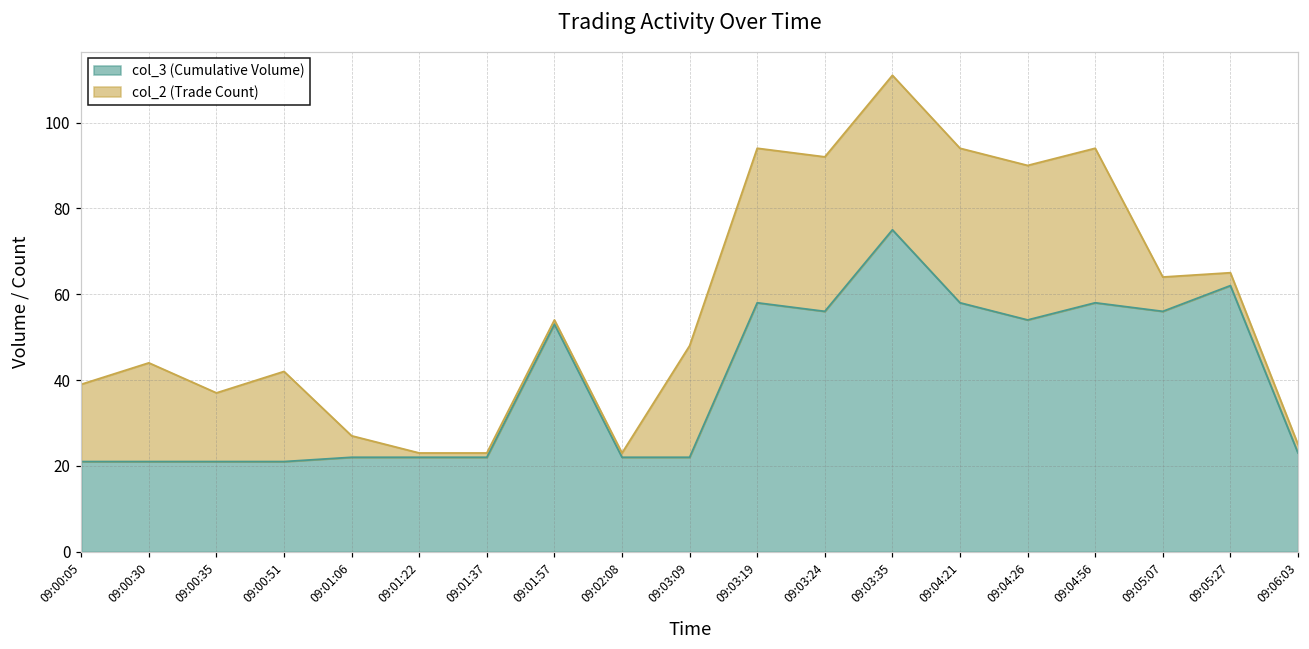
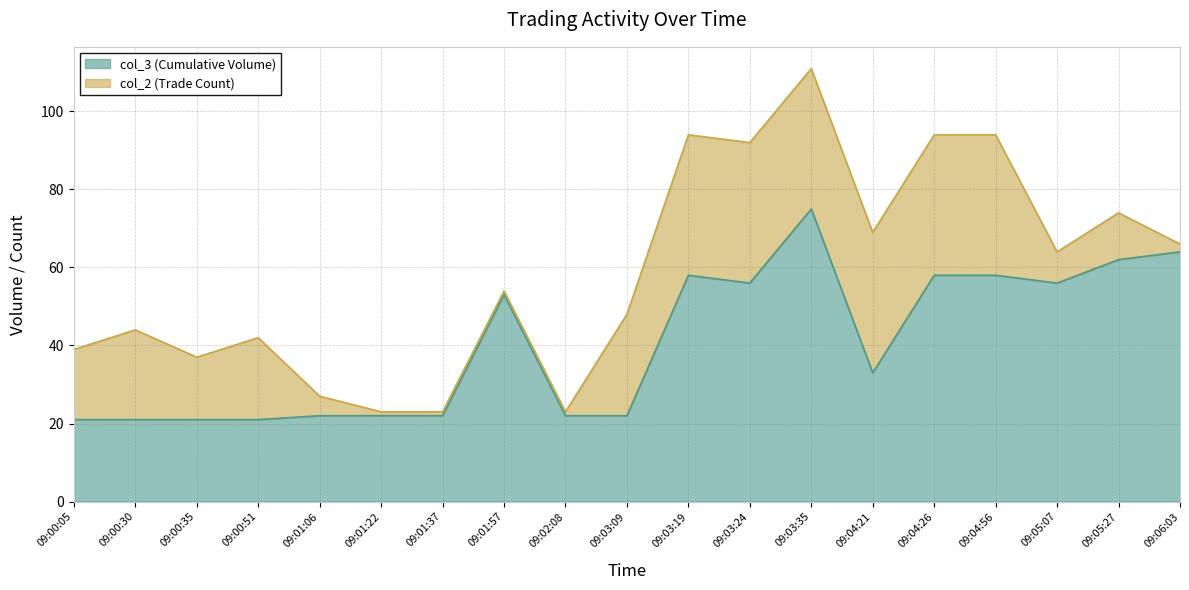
  {
    "col_3 (Cumulative Volume)": {
      "09:00:05": 21,
      "09:00:30": 21,
      "09:00:35": 21,
      "09:00:51": 21,
      "09:01:06": 22,
      "09:01:22": 22,
      "09:01:37": 22,
      "09:01:57": 53,
      "09:02:08": 22,
      "09:03:09": 22,
      "09:03:19": 58,
      "09:03:24": 56,
      "09:03:35": 75,
-     "09:04:21": 58,
-     "09:04:26": 54,
+     "09:04:21": 33,
+     "09:04:26": 58,
      "09:04:56": 58,
      "09:05:07": 56,
      "09:05:27": 62,
-     "09:06:03": 23
+     "09:06:03": 64
    },
    "col_2 (Trade Count)": {
      "09:00:05": 18,
      "09:00:30": 23,
      "09:00:35": 16,
      "09:00:51": 21,
      "09:01:06": 5,
      "09:01:22": 1,
      "09:01:37": 1,
      "09:01:57": 1,
      "09:02:08": 1,
      "09:03:09": 26,
      "09:03:19": 36,
      "09:03:24": 36,
      "09:03:35": 36,
      "09:04:21": 36,
      "09:04:26": 36,
      "09:04:56": 36,
      "09:05:07": 8,
-     "09:05:27": 3,
+     "09:05:27": 12,
      "09:06:03": 2
    }
  }
